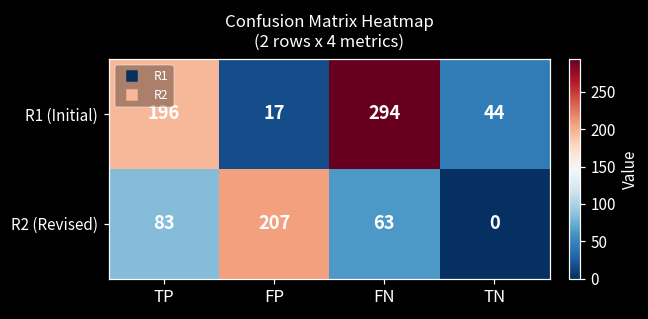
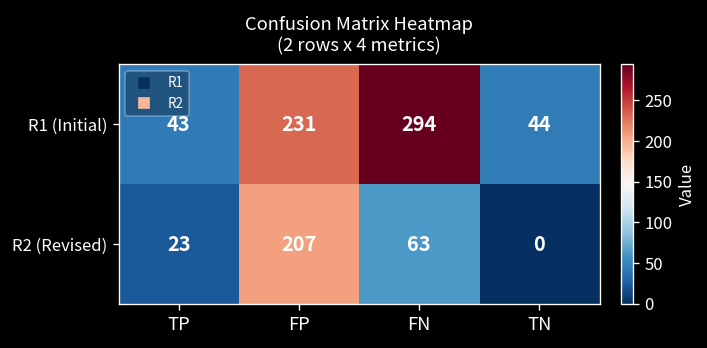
  {
    "R1 (Initial)": {
-     "TP": 196,
-     "FP": 17,
+     "TP": 43,
+     "FP": 231,
      "FN": 294,
      "TN": 44
    },
    "R2 (Revised)": {
-     "TP": 83,
+     "TP": 23,
      "FP": 207,
      "FN": 63,
      "TN": 0
    }
  }
